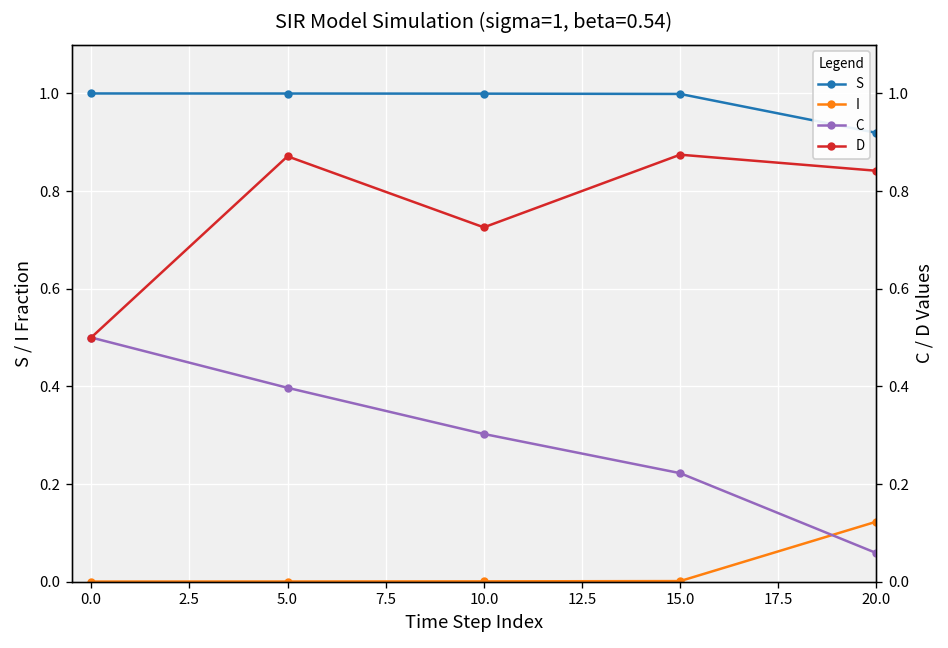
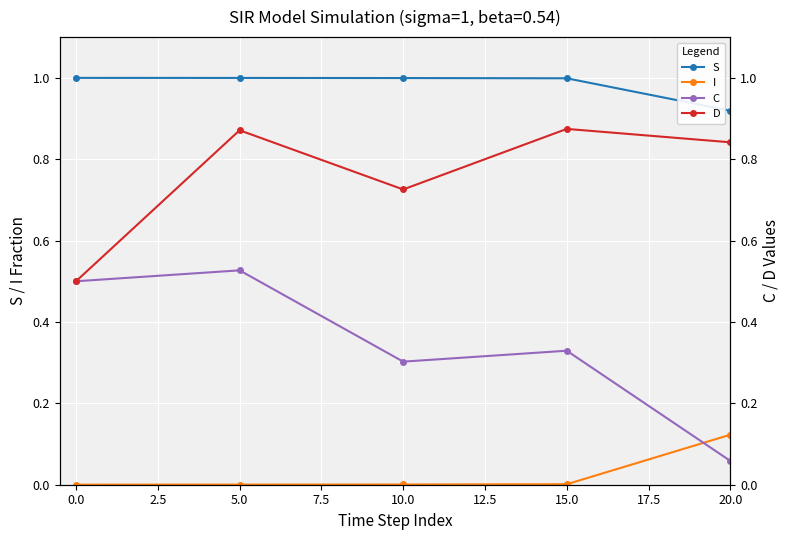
  {
    "S": {
      "0.0": 1.00,
      "5.0": 1.00,
      "10.0": 1.00,
      "15.0": 1.00,
      "20.0": 0.92
    },
    "I": {
      "0.0": 0.00,
      "5.0": 0.00,
      "10.0": 0.00,
      "15.0": 0.00,
      "20.0": 0.12
    },
    "C": {
-     "5.0": 0.40,
+     "5.0": 0.53,
      "10.0": 0.30,
-     "15.0": 0.22,
+     "15.0": 0.33,
      "20.0": 0.06
    },
    "D": {
      "5.0": 0.87,
      "10.0": 0.73,
      "15.0": 0.87,
      "20.0": 0.84
    }
  }
